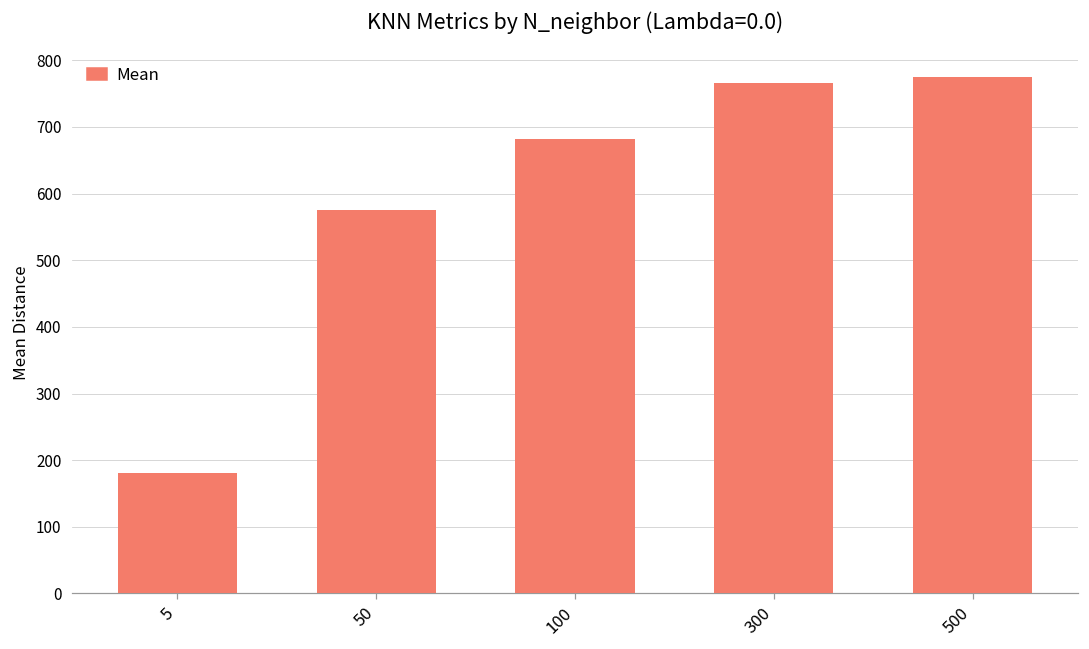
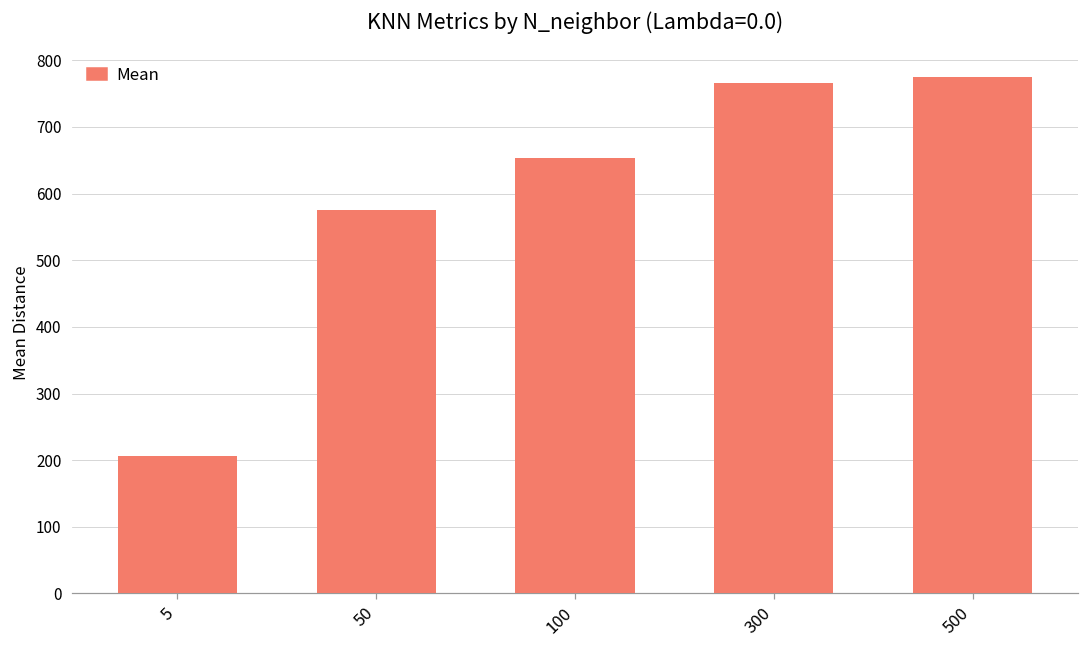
  {
-   "5": 180,
+   "5": 210,
    "50": 580,
-   "100": 680,
+   "100": 650,
    "300": 770,
    "500": 770
  }
